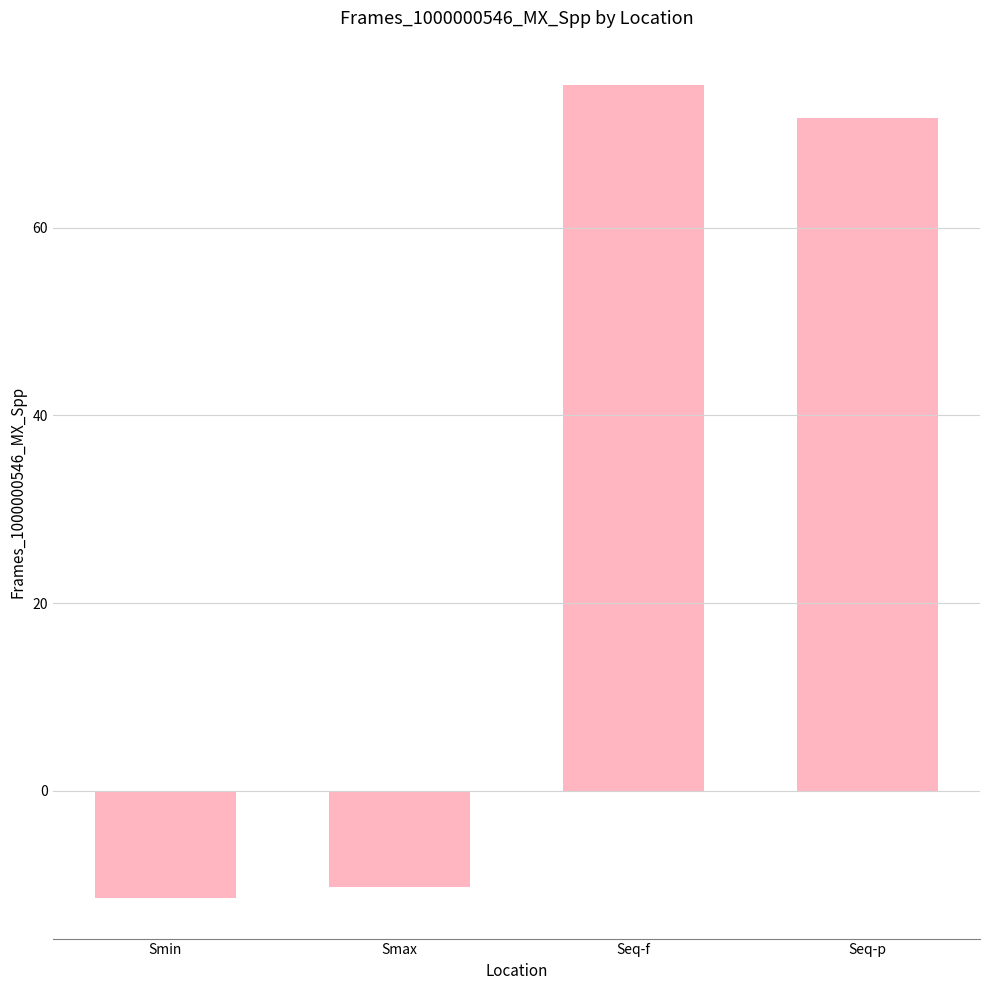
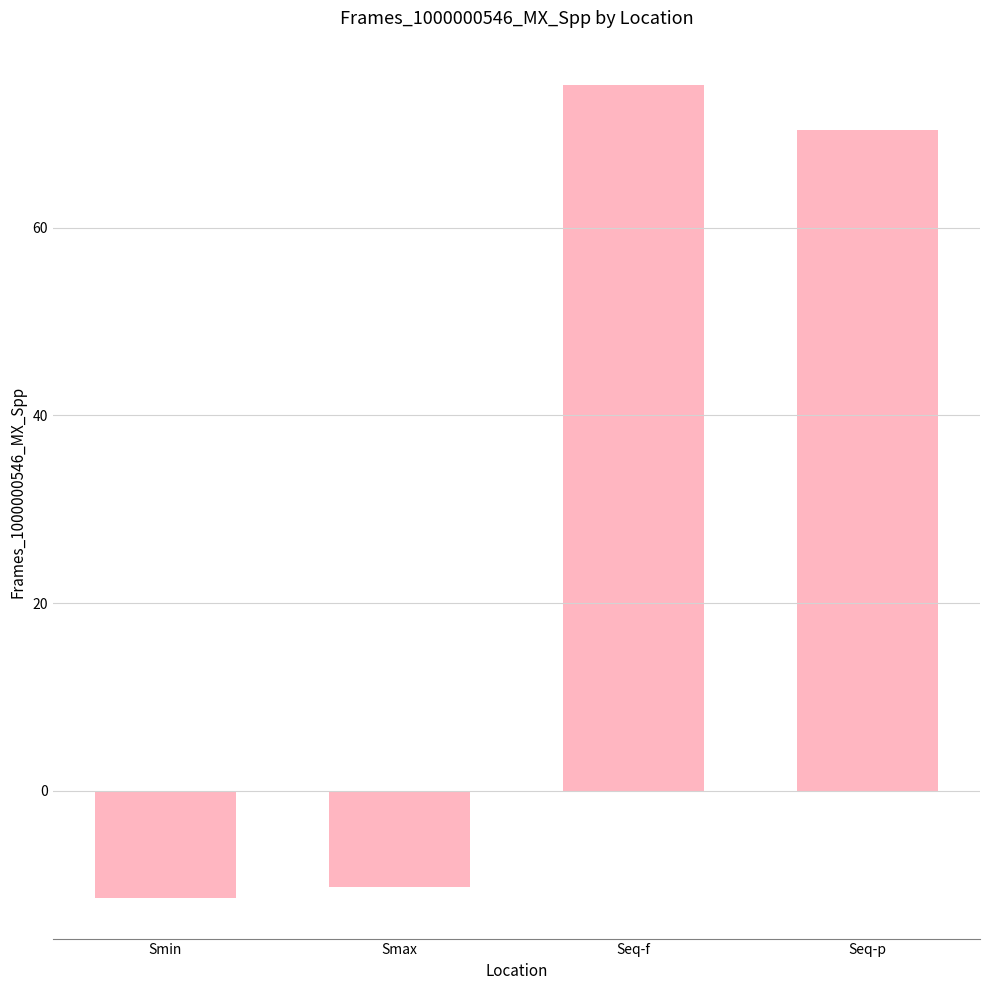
  {
    "Smin": -11,
    "Smax": -10,
    "Seq-f": 75,
-   "Seq-p": 72
+   "Seq-p": 70
  }
